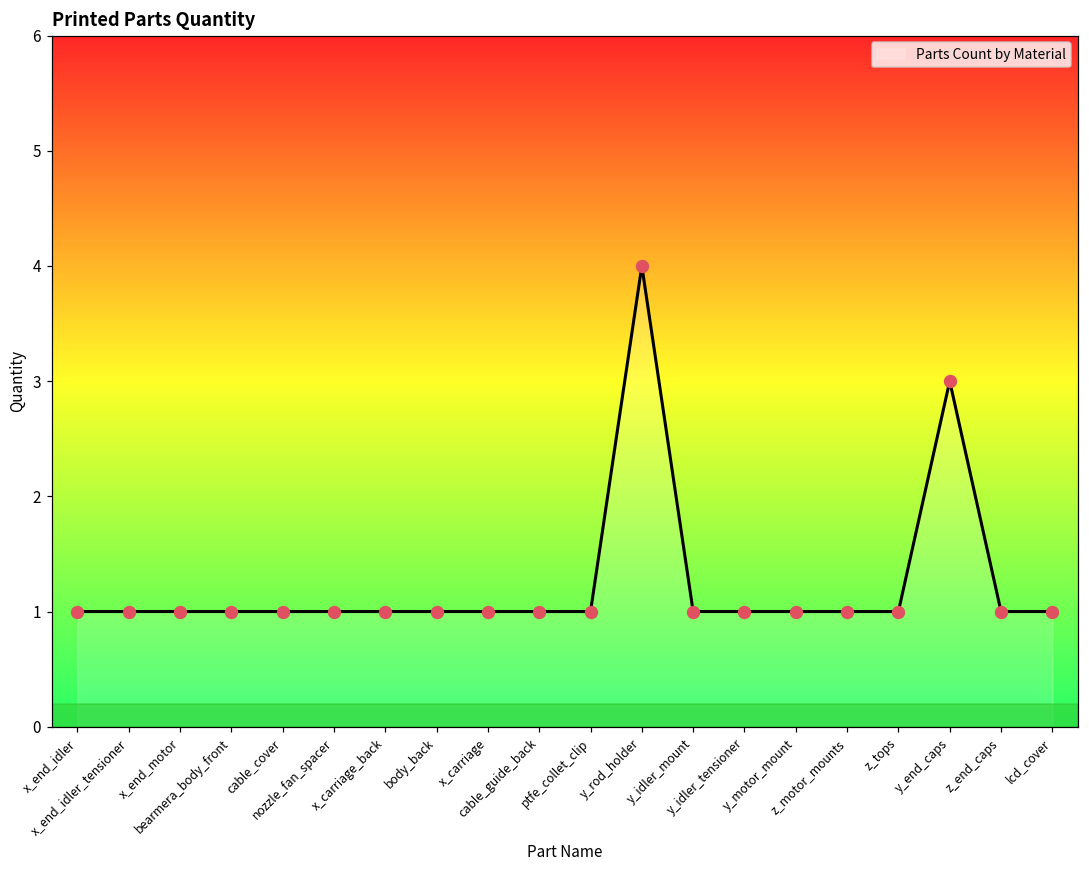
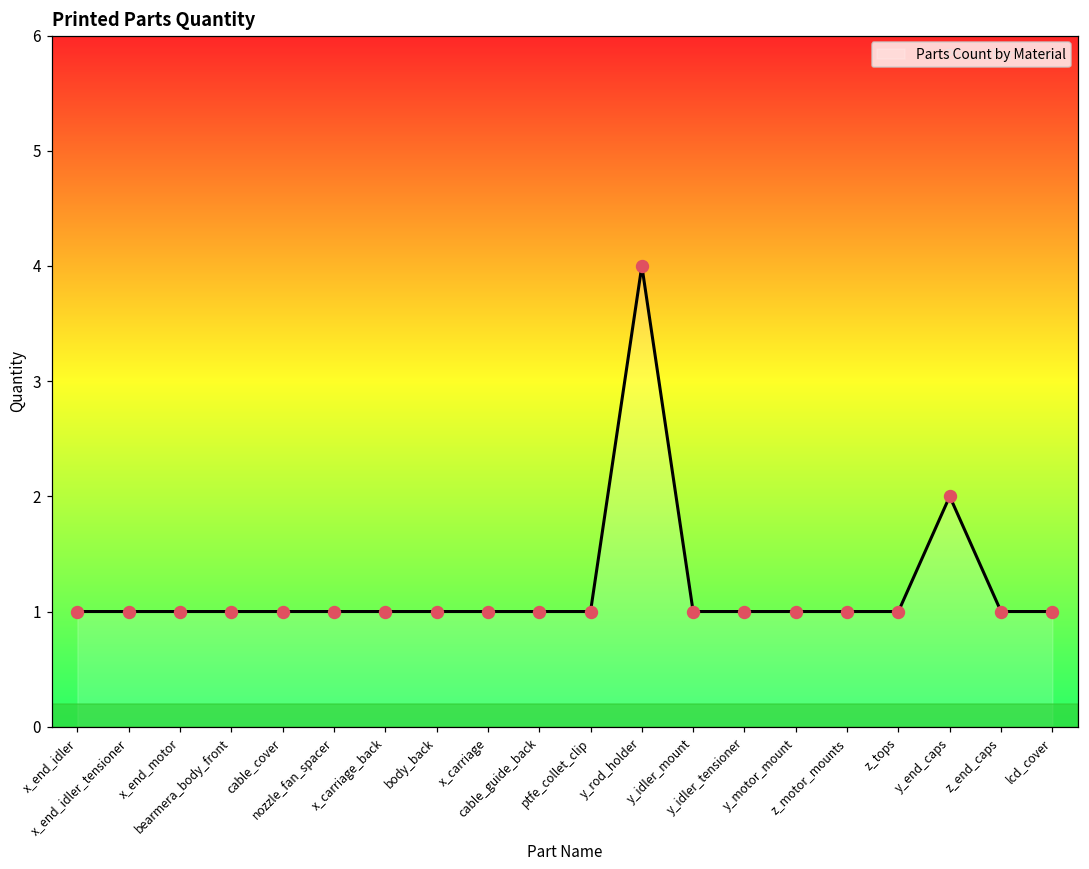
  {
    "x_end_idler": 1,
    "x_end_idler_tensioner": 1,
    "x_end_motor": 1,
    "bearmera_body_front": 1,
    "cable_cover": 1,
    "nozzle_fan_spacer": 1,
    "x_carriage_back": 1,
    "body_back": 1,
    "x_carriage": 1,
    "cable_guide_back": 1,
    "ptfe_collet_clip": 1,
    "y_rod_holder": 4,
    "y_idler_mount": 1,
    "y_idler_tensioner": 1,
    "y_motor_mount": 1,
    "z_motor_mounts": 1,
    "z_tops": 1,
-   "y_end_caps": 3,
+   "y_end_caps": 2,
    "z_end_caps": 1,
    "lcd_cover": 1
  }
